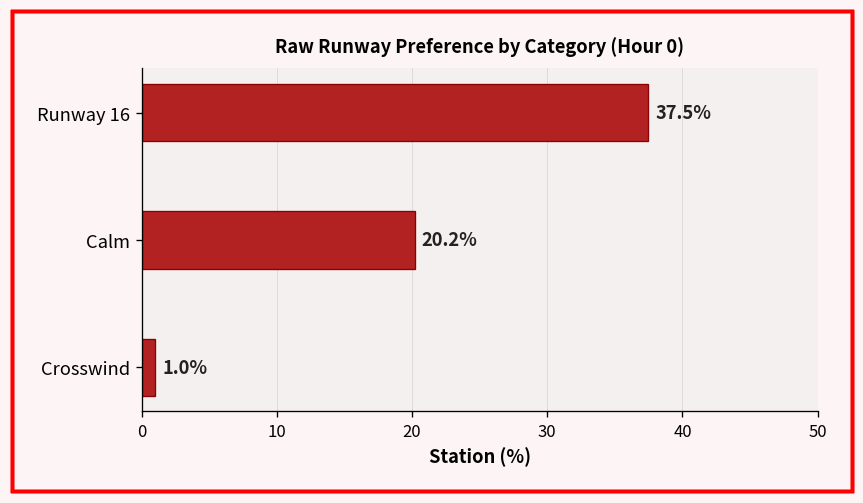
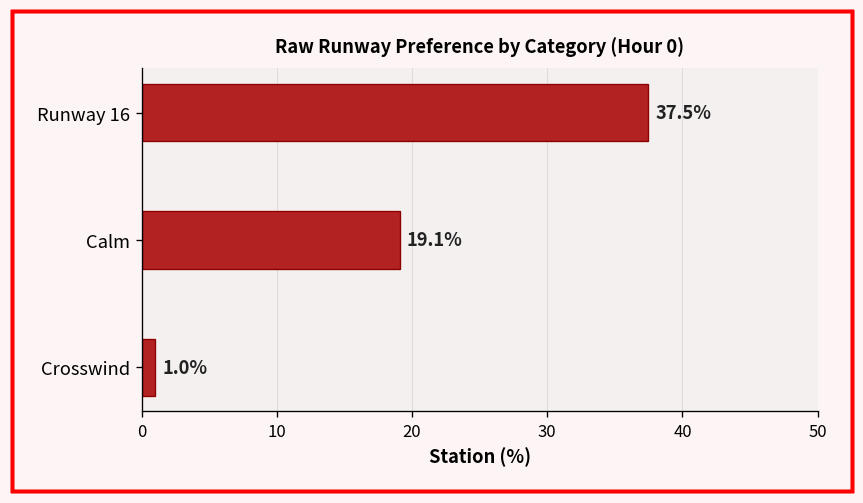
  {
    "Runway 16": "37.5%",
-   "Calm": "20.2%",
+   "Calm": "19.1%",
    "Crosswind": "1.0%"
  }
